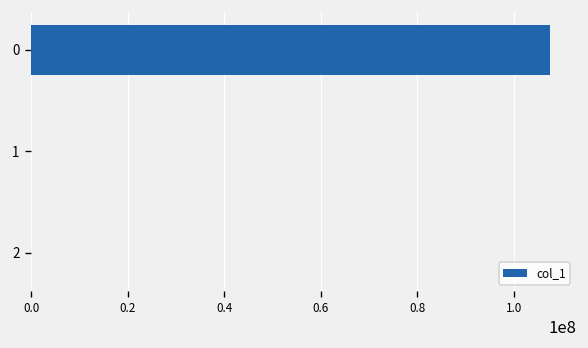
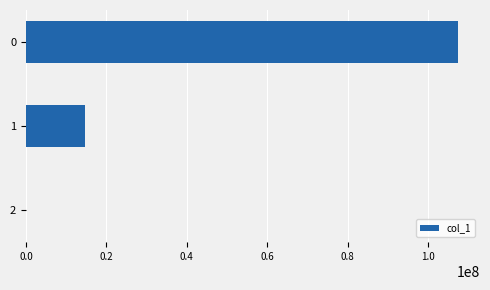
  {
    "0": 108000000,
-   "1": 0
+   "1": 15000000
  }
